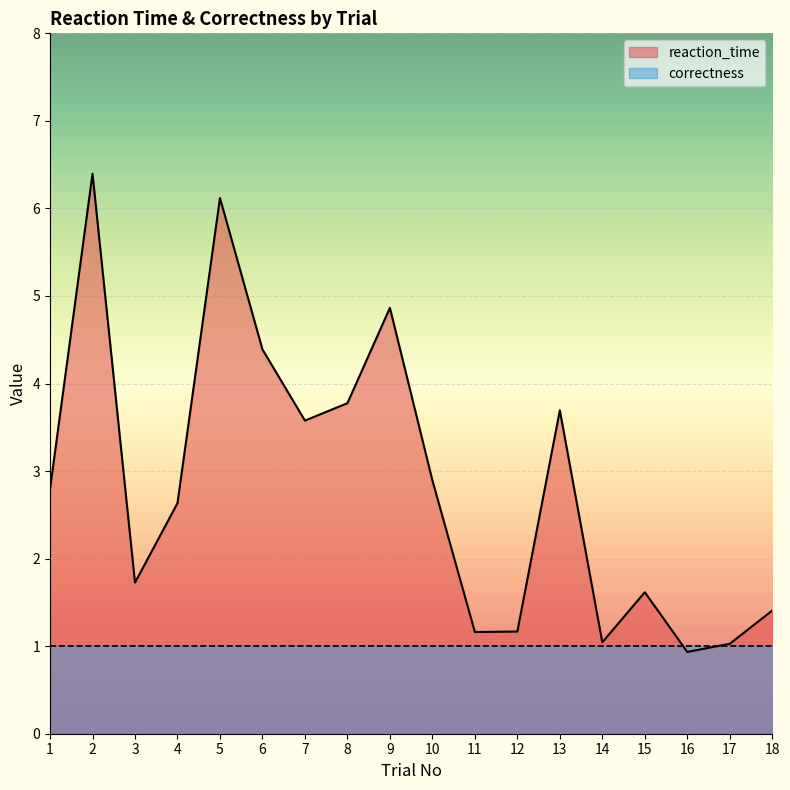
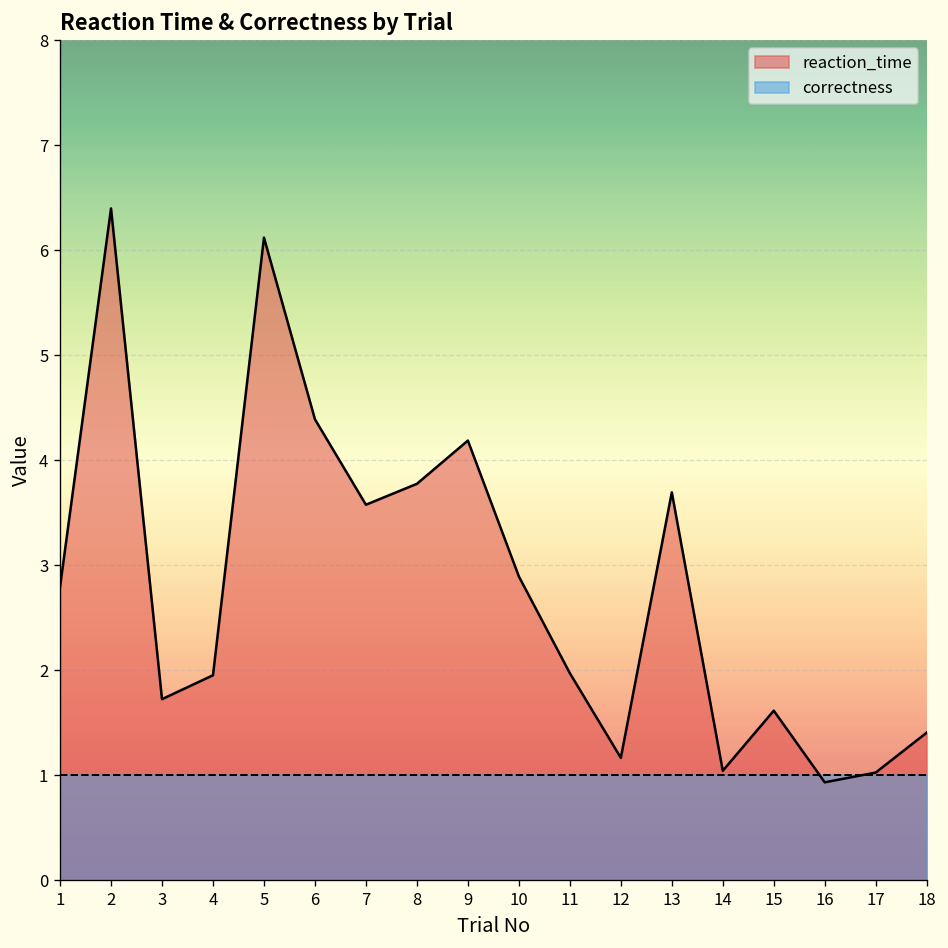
  {
    "reaction_time": {
      "1": 2.8,
      "2": 6.4,
      "3": 1.7,
-     "4": 2.6,
+     "4": 2.0,
      "5": 6.1,
      "6": 4.4,
      "7": 3.6,
      "8": 3.8,
-     "9": 4.9,
+     "9": 4.2,
      "10": 2.9,
-     "11": 1.2,
+     "11": 2.0,
      "12": 1.2,
      "13": 3.7,
      "14": 1.0,
      "15": 1.6,
      "16": 0.9,
      "18": 1.4
    },
    "correctness": {
      "1": 1.0,
      "2": 1.0,
      "3": 1.0,
      "4": 1.0,
      "5": 1.0,
      "6": 1.0,
      "7": 1.0,
      "8": 1.0,
      "9": 1.0,
      "10": 1.0,
      "11": 1.0,
      "12": 1.0,
      "13": 1.0,
      "14": 1.0,
      "15": 1.0,
      "16": 1.0,
      "18": 1.0
    }
  }
